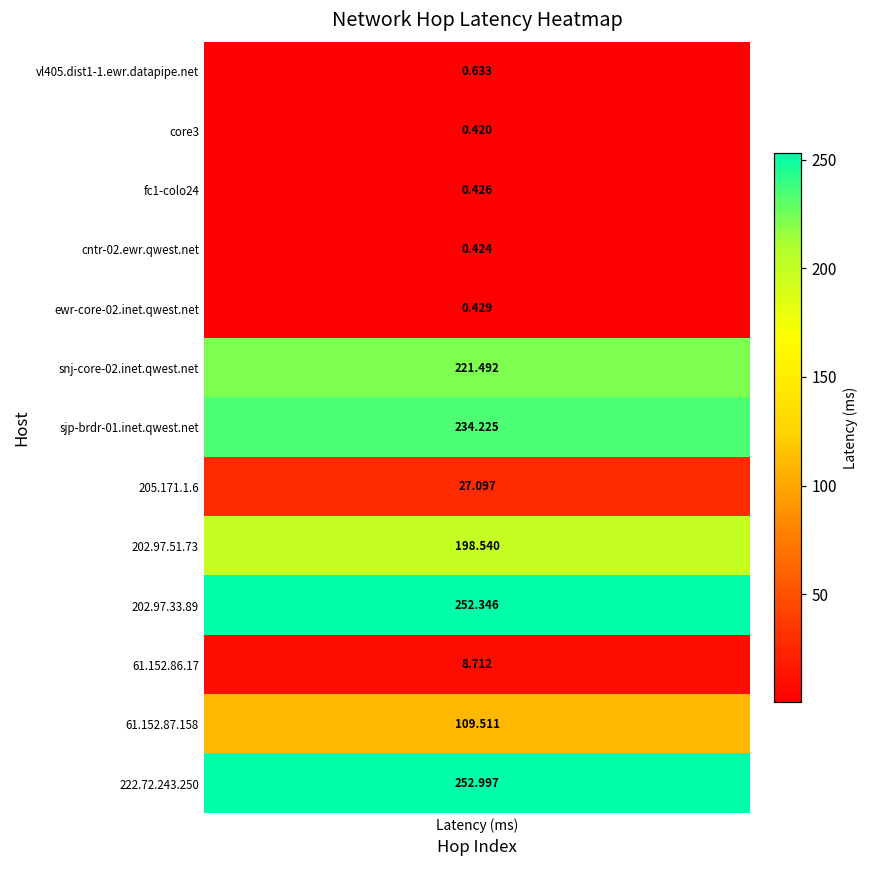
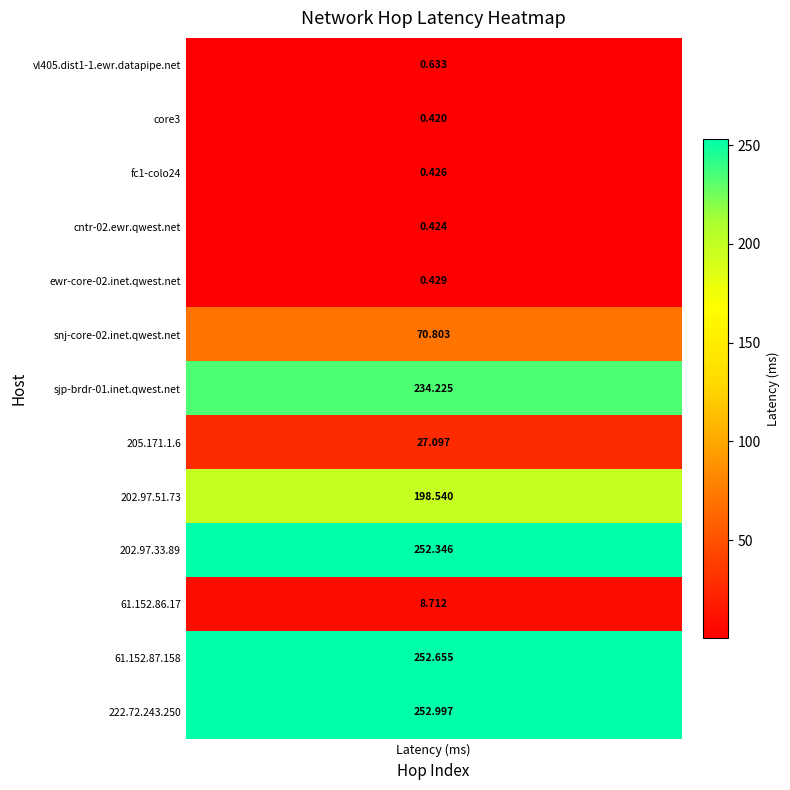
  {
    "vl405.dist1-1.ewr.datapipe.net": {
      "Latency (ms)": 0.633
    },
    "core3": {
      "Latency (ms)": 0.420
    },
    "fc1-colo24": {
      "Latency (ms)": 0.426
    },
    "cntr-02.ewr.qwest.net": {
      "Latency (ms)": 0.424
    },
    "ewr-core-02.inet.qwest.net": {
      "Latency (ms)": 0.429
    },
    "snj-core-02.inet.qwest.net": {
-     "Latency (ms)": 221.492
+     "Latency (ms)": 70.803
    },
    "sjp-brdr-01.inet.qwest.net": {
      "Latency (ms)": 234.225
    },
    "205.171.1.6": {
      "Latency (ms)": 27.097
    },
    "202.97.51.73": {
      "Latency (ms)": 198.540
    },
    "202.97.33.89": {
      "Latency (ms)": 252.346
    },
    "61.152.86.17": {
      "Latency (ms)": 8.712
    },
    "61.152.87.158": {
-     "Latency (ms)": 109.511
+     "Latency (ms)": 252.655
    },
    "222.72.243.250": {
      "Latency (ms)": 252.997
    }
  }
